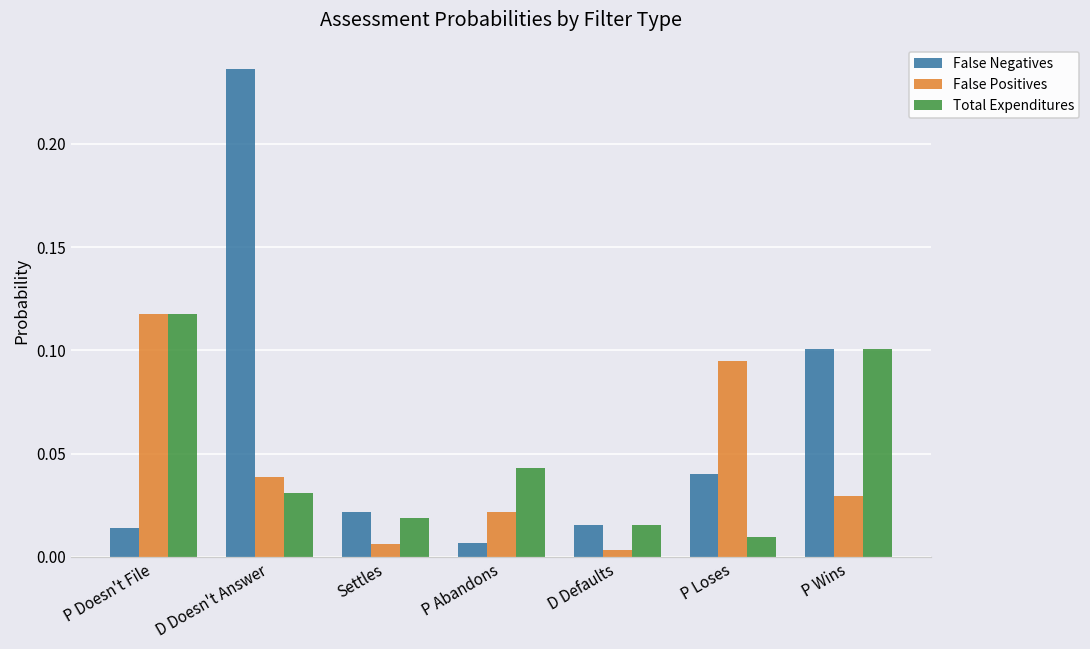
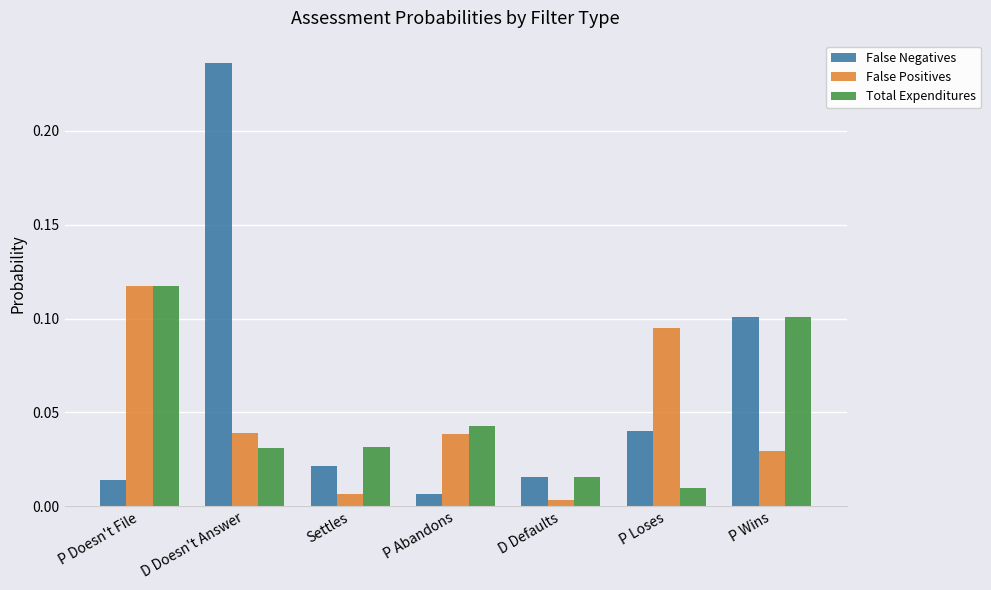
  {
    "False Negatives": {
      "P Doesn't File": 0.014,
      "D Doesn't Answer": 0.236,
      "Settles": 0.022,
      "P Abandons": 0.007,
      "D Defaults": 0.015,
      "P Loses": 0.040,
      "P Wins": 0.101
    },
    "False Positives": {
      "P Doesn't File": 0.117,
      "D Doesn't Answer": 0.039,
      "Settles": 0.006,
-     "P Abandons": 0.022,
+     "P Abandons": 0.038,
      "D Defaults": 0.003,
      "P Loses": 0.095,
      "P Wins": 0.030
    },
    "Total Expenditures": {
      "P Doesn't File": 0.117,
      "D Doesn't Answer": 0.031,
-     "Settles": 0.019,
+     "Settles": 0.031,
      "P Abandons": 0.043,
      "D Defaults": 0.015,
      "P Loses": 0.010,
      "P Wins": 0.101
    }
  }
